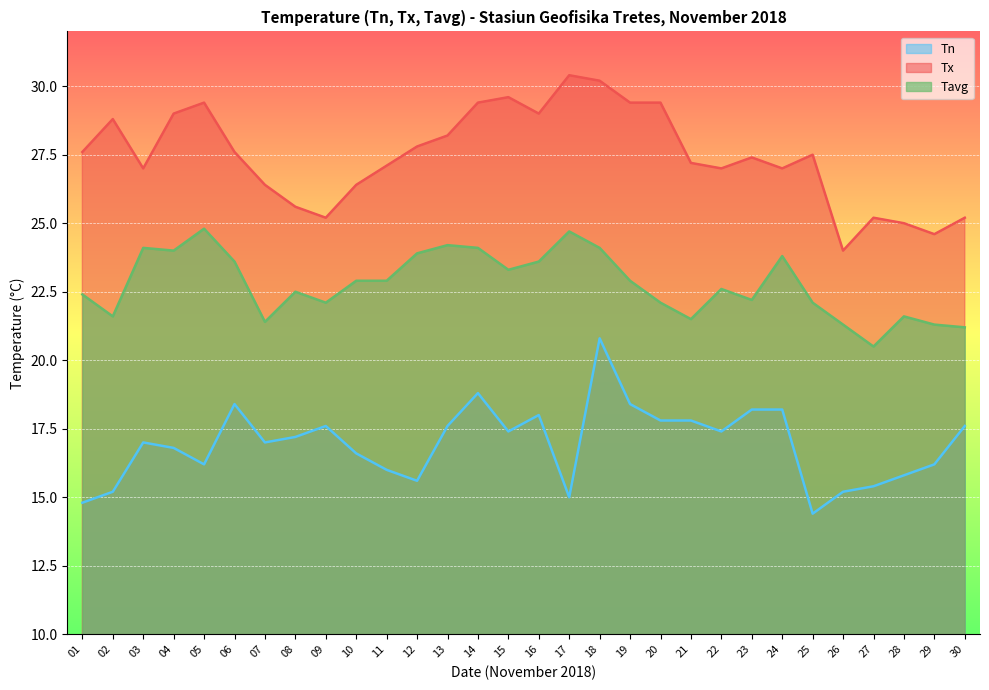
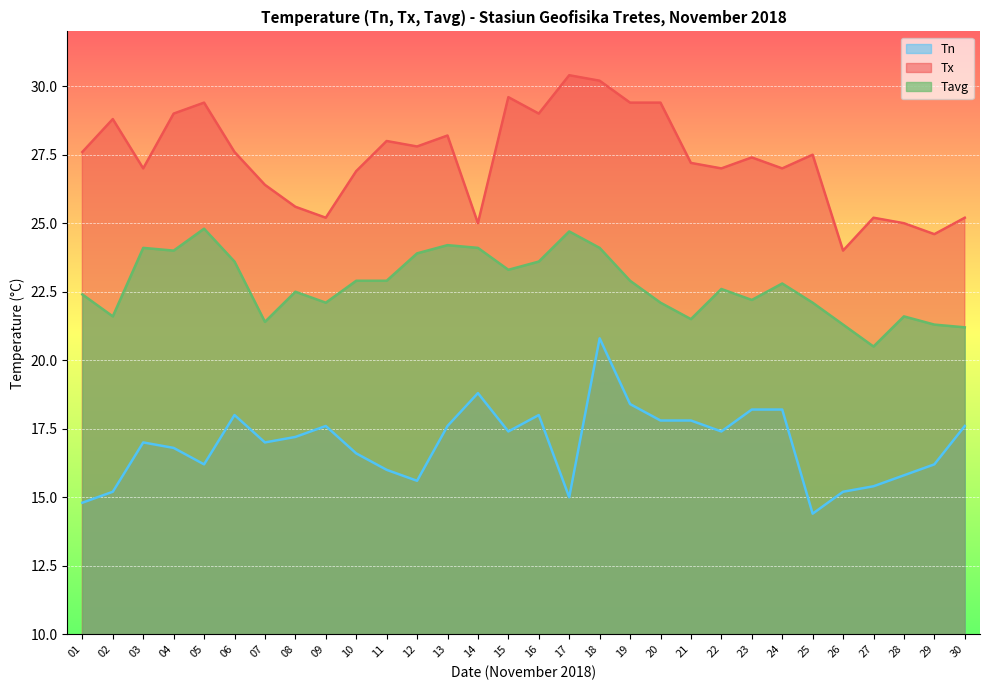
  {
    "Tn": {
      "01": 14.8,
      "02": 15.2,
      "03": 17.0,
      "04": 16.8,
      "05": 16.2,
-     "06": 18.4,
+     "06": 18.0,
      "07": 17.0,
      "08": 17.2,
      "09": 17.6,
      "10": 16.6,
      "11": 16.0,
      "12": 15.6,
      "13": 17.6,
      "14": 18.8,
      "15": 17.4,
      "16": 18.0,
      "17": 15.0,
      "18": 20.8,
      "19": 18.4,
      "20": 17.8,
      "21": 17.8,
      "22": 17.4,
      "23": 18.2,
      "24": 18.2,
      "25": 14.4,
      "26": 15.2,
      "27": 15.4,
      "28": 15.8,
      "29": 16.2,
      "30": 17.6
    },
    "Tx": {
      "01": 27.6,
      "02": 28.8,
      "03": 27.0,
      "04": 29.0,
      "05": 29.4,
      "06": 27.6,
      "07": 26.4,
      "08": 25.6,
      "09": 25.2,
-     "10": 26.4,
-     "11": 27.1,
+     "10": 26.9,
+     "11": 28.0,
      "12": 27.8,
      "13": 28.2,
-     "14": 29.4,
+     "14": 25.0,
      "15": 29.6,
      "16": 29.0,
      "17": 30.4,
      "18": 30.2,
      "19": 29.4,
      "20": 29.4,
      "21": 27.2,
      "22": 27.0,
      "23": 27.4,
      "24": 27.0,
      "25": 27.5,
      "26": 24.0,
      "27": 25.2,
      "28": 25.0,
      "29": 24.6,
      "30": 25.2
    },
    "Tavg": {
      "01": 22.4,
      "02": 21.6,
      "03": 24.1,
      "04": 24.0,
      "05": 24.8,
      "06": 23.6,
      "07": 21.4,
      "08": 22.5,
      "09": 22.1,
      "10": 22.9,
      "11": 22.9,
      "12": 23.9,
      "13": 24.2,
      "14": 24.1,
      "15": 23.3,
      "16": 23.6,
      "17": 24.7,
      "18": 24.1,
      "19": 22.9,
      "20": 22.1,
      "21": 21.5,
      "22": 22.6,
      "23": 22.2,
-     "24": 23.8,
+     "24": 22.8,
      "25": 22.1,
      "26": 21.3,
      "27": 20.5,
      "28": 21.6,
      "29": 21.3,
      "30": 21.2
    }
  }
